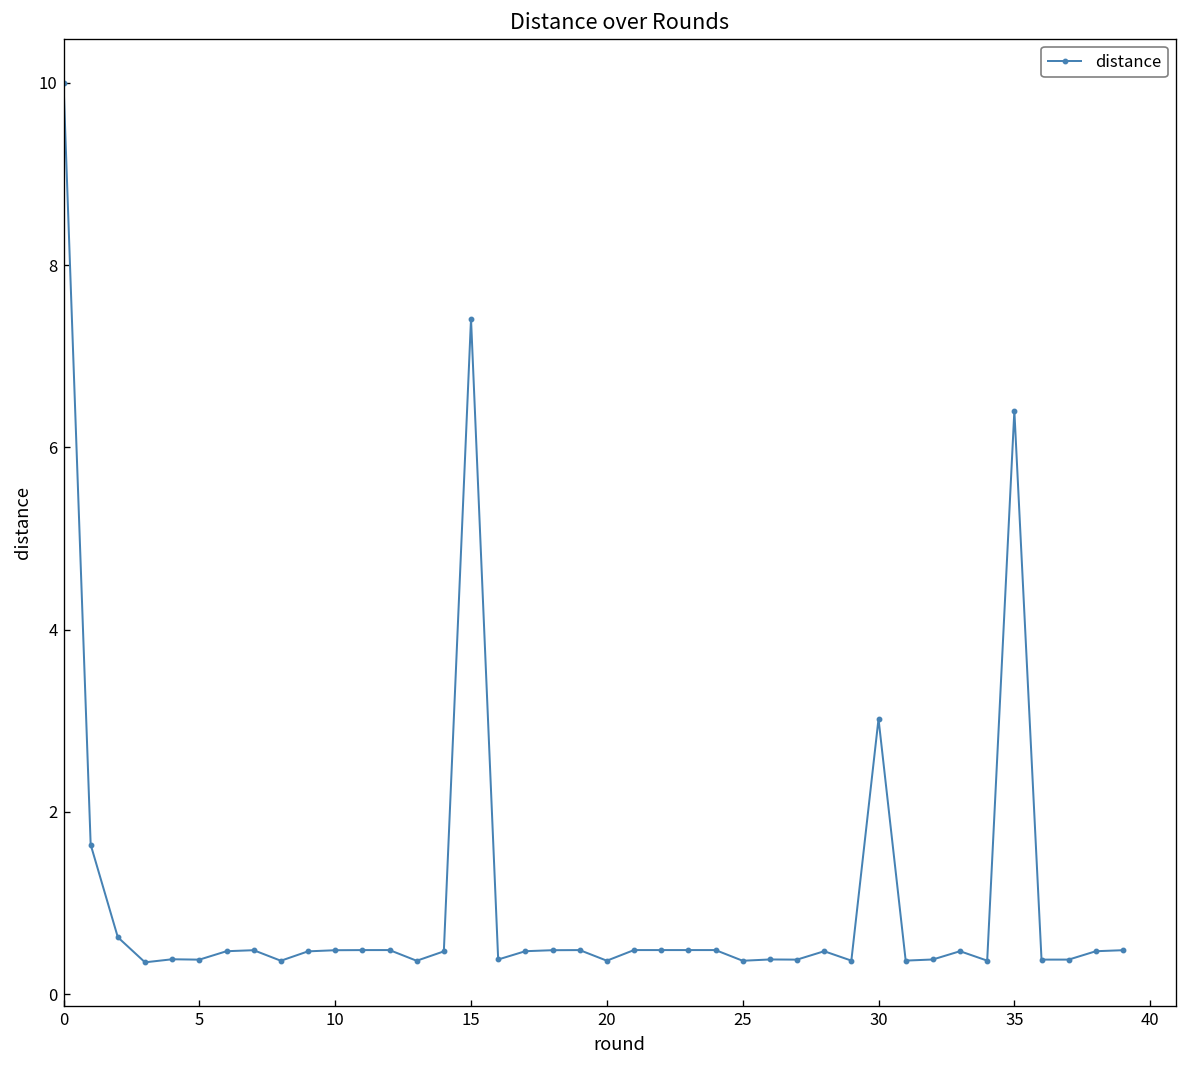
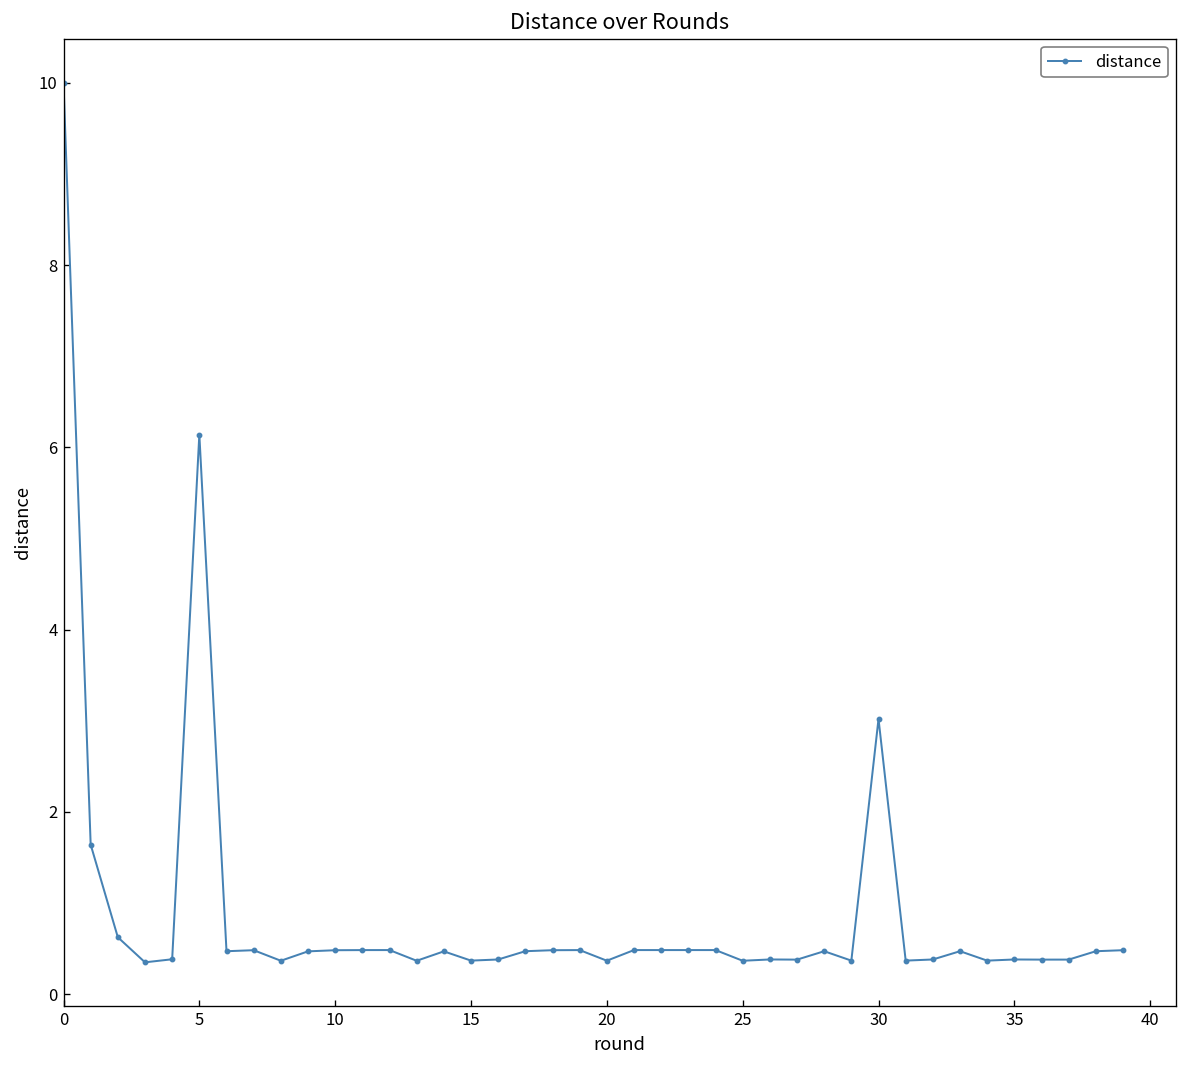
  {
    "0": 10.0,
-   "5": 0.4,
+   "5": 6.1,
    "10": 0.5,
-   "15": 7.4,
+   "15": 0.4,
    "20": 0.4,
    "25": 0.4,
    "30": 3.0,
-   "35": 6.4
+   "35": 0.4
  }
